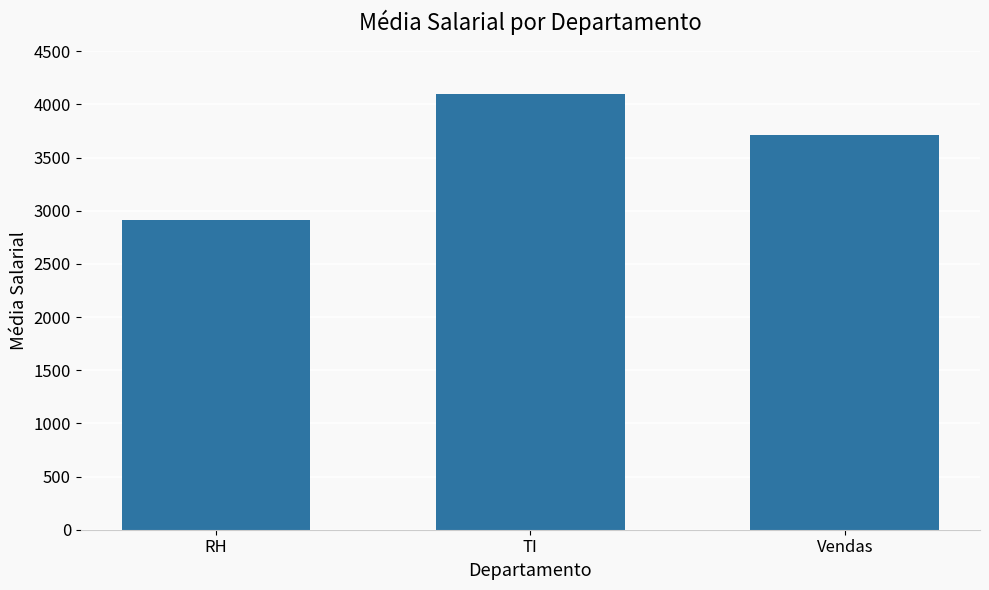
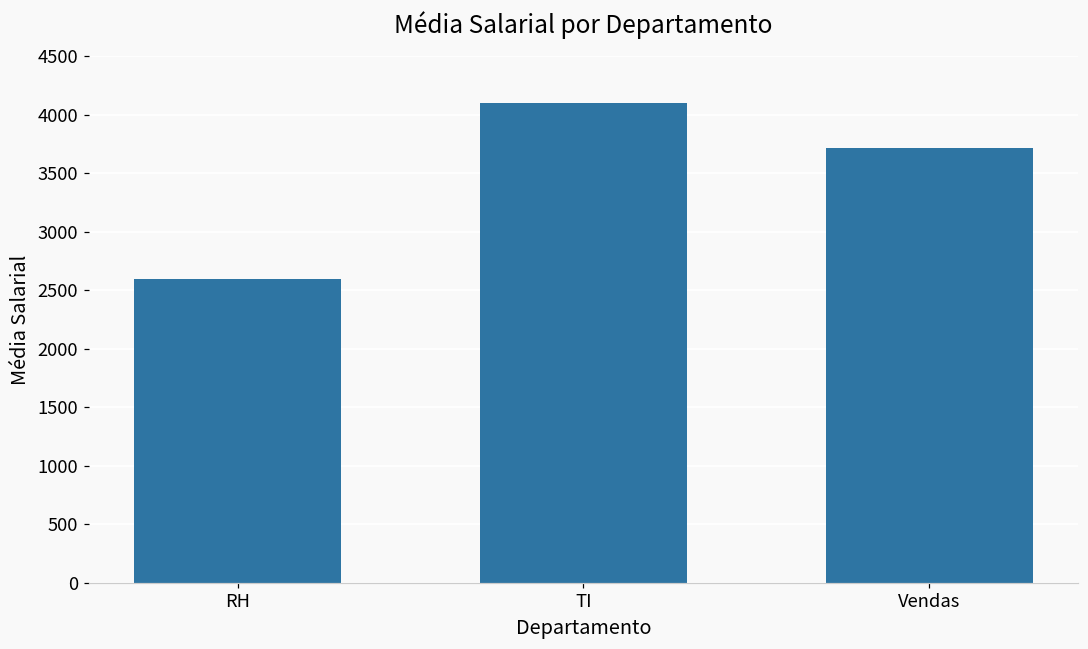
  {
-   "RH": 2910,
+   "RH": 2600,
    "TI": 4100,
    "Vendas": 3710
  }
